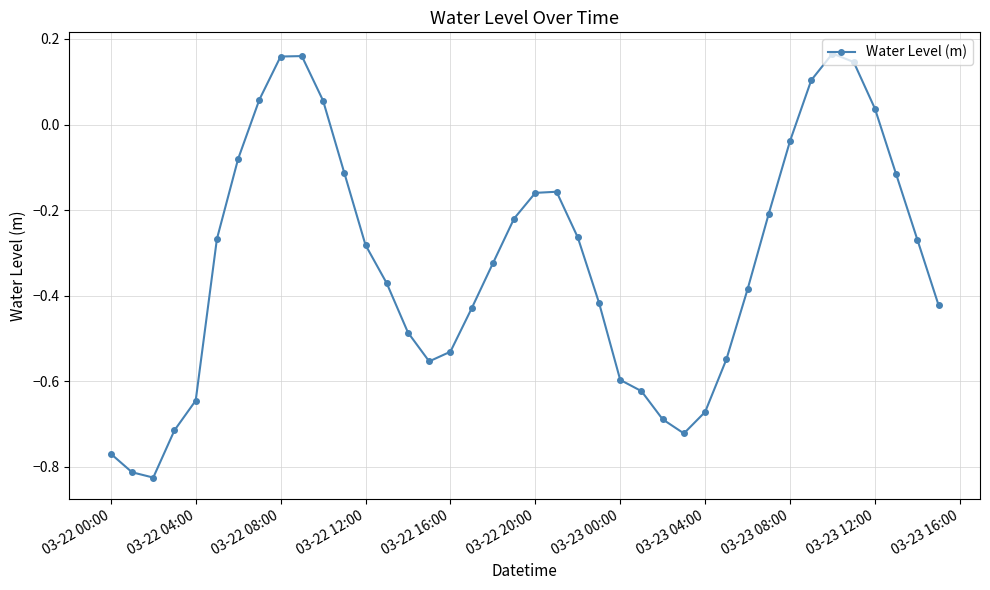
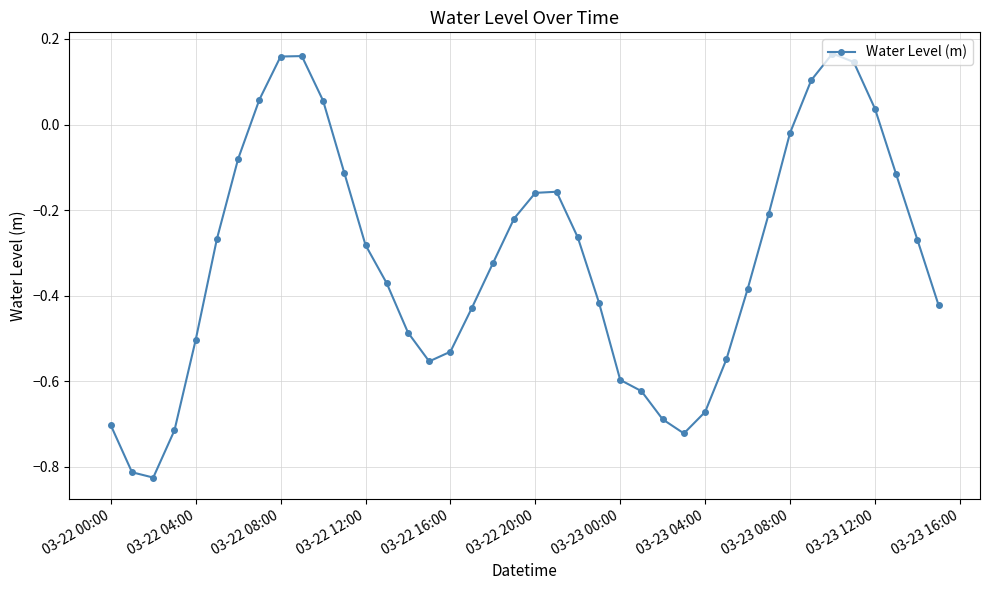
  {
-   "03-22 00:00": -0.77,
-   "03-22 04:00": -0.65,
+   "03-22 00:00": -0.70,
+   "03-22 04:00": -0.50,
    "03-22 08:00": 0.16,
    "03-22 12:00": -0.28,
    "03-22 16:00": -0.53,
    "03-22 20:00": -0.16,
    "03-23 00:00": -0.60,
    "03-23 04:00": -0.67,
-   "03-23 08:00": -0.04,
+   "03-23 08:00": -0.02,
    "03-23 12:00": 0.04
  }
